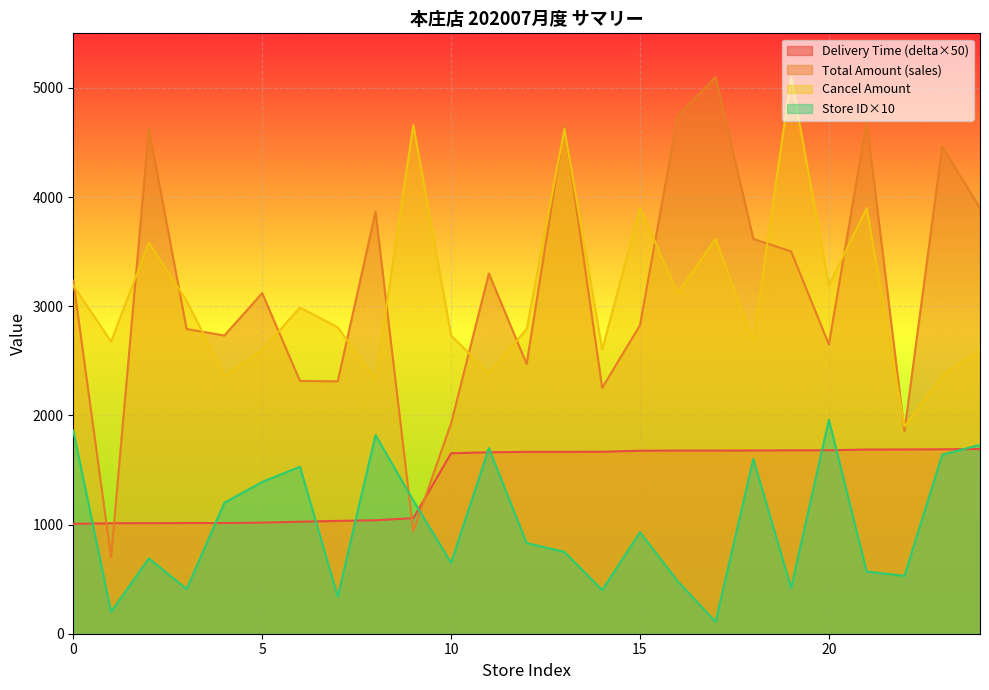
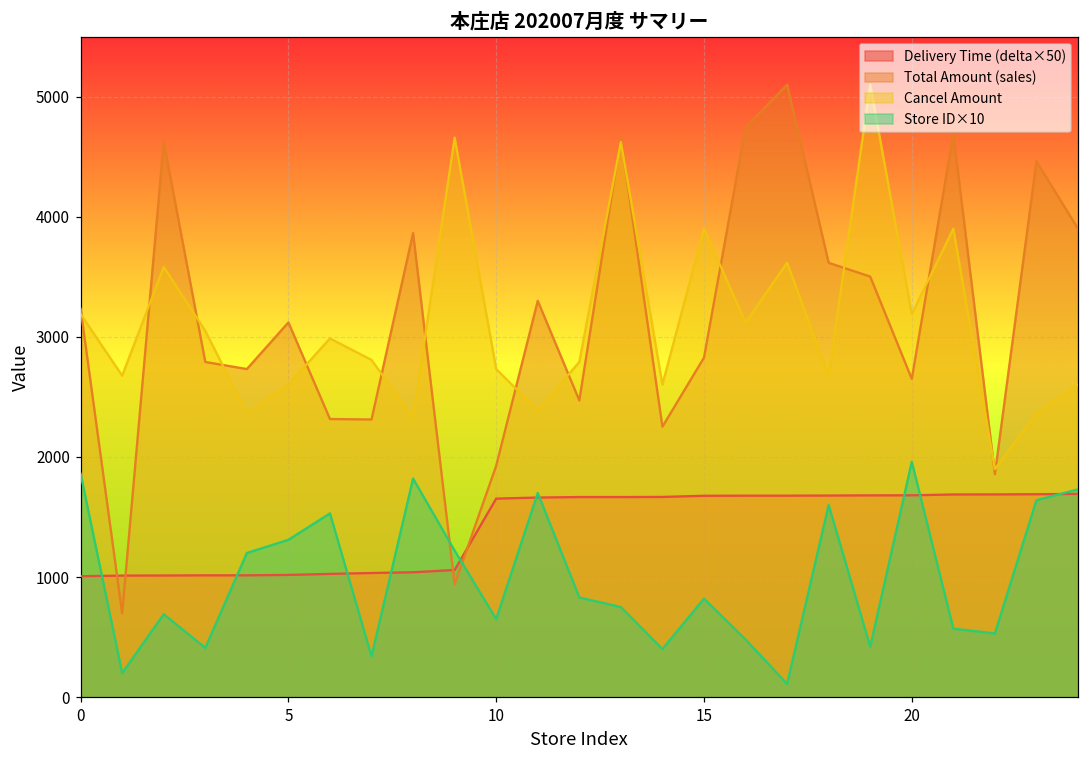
  {
    "Store ID×10": {
      "0": 1860,
-     "5": 1390,
+     "5": 1310,
      "10": 650,
-     "15": 930,
+     "15": 820,
      "20": 1960
    }
  }
